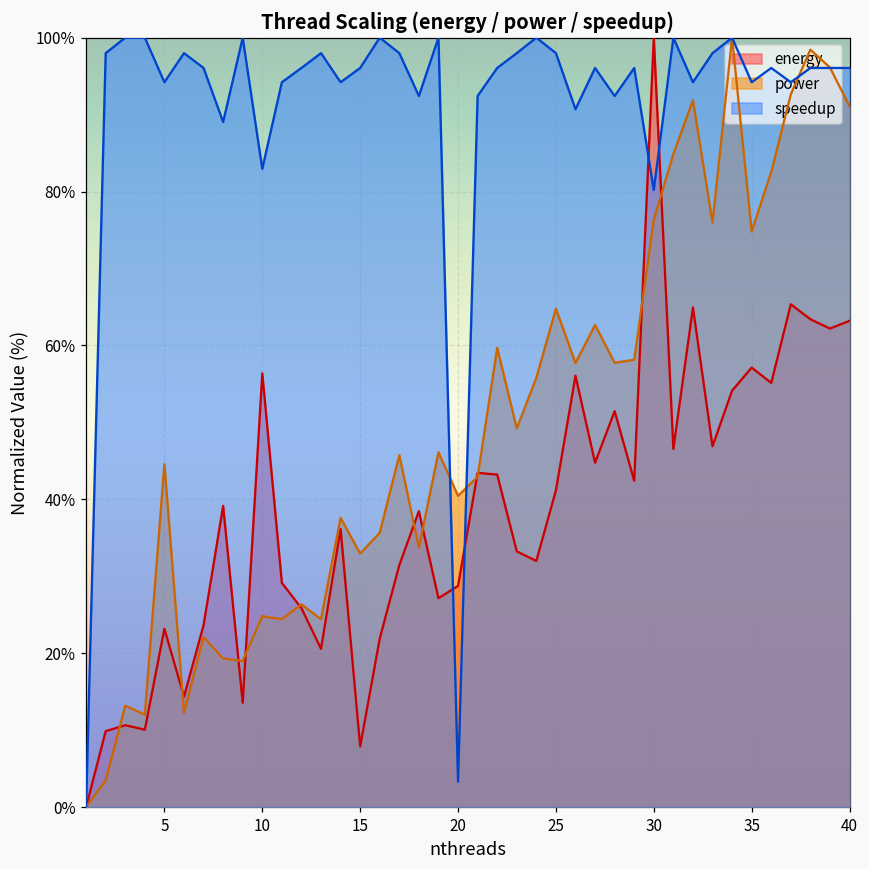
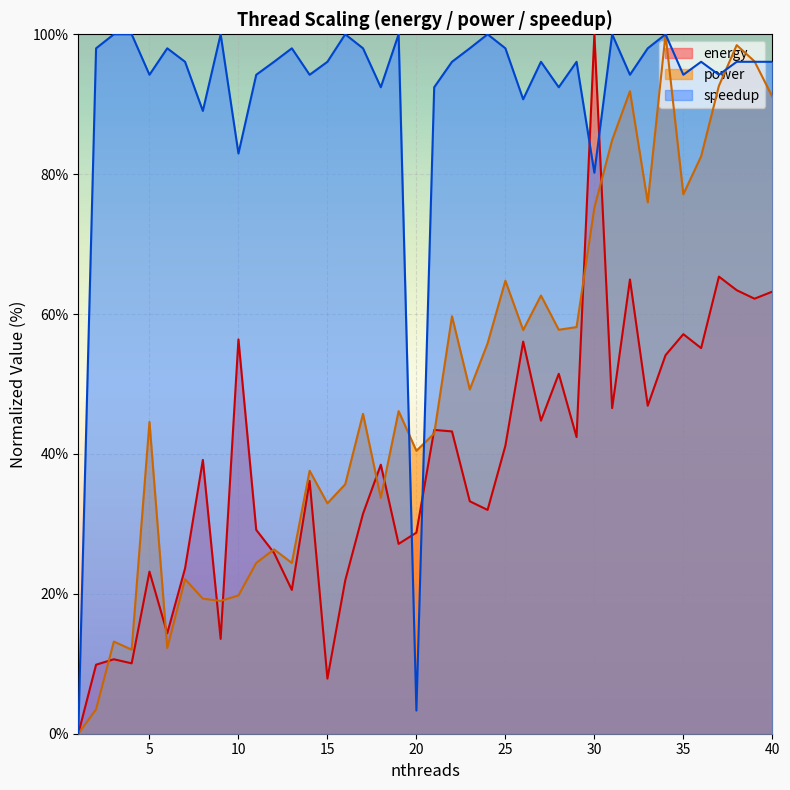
  {
    "energy": {
      "5": "23%",
      "10": "56%",
      "15": "8%",
      "20": "29%",
      "25": "41%",
      "30": "100%",
      "35": "57%",
      "40": "63%"
    },
    "power": {
      "5": "45%",
-     "10": "25%",
+     "10": "20%",
      "15": "33%",
      "20": "40%",
      "25": "65%",
-     "30": "76%",
-     "35": "75%",
+     "30": "75%",
+     "35": "77%",
      "40": "91%"
    },
    "speedup": {
      "5": "94%",
      "10": "83%",
      "15": "96%",
      "20": "3%",
      "25": "98%",
      "30": "80%",
      "40": "96%"
    }
  }
